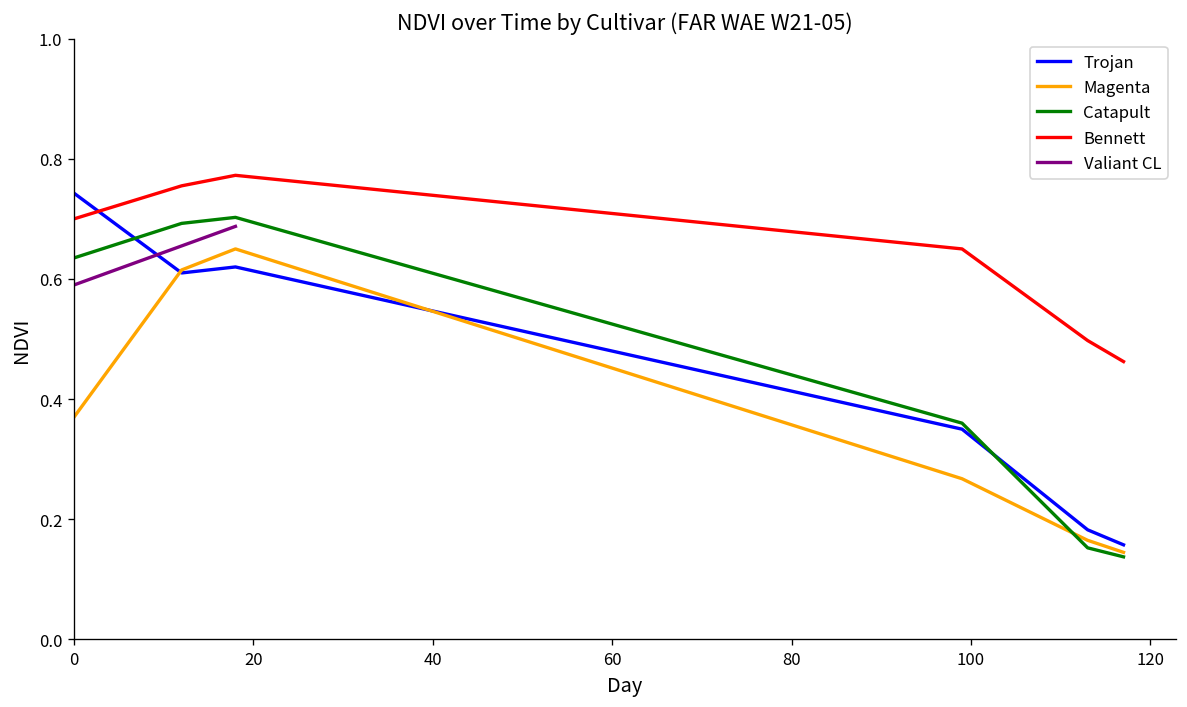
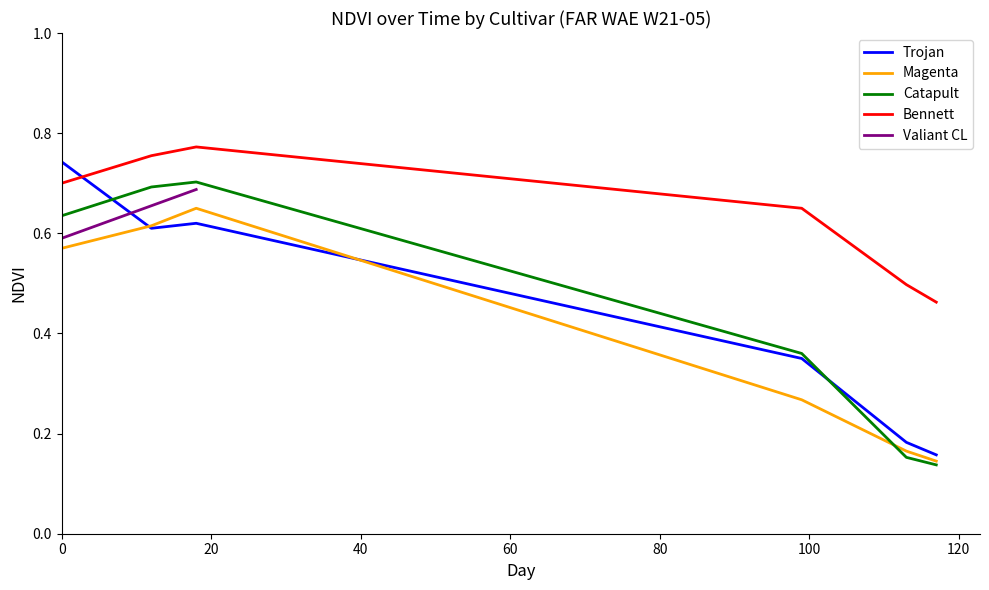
  {
    "Trojan": {
      "0": 0.74
    },
    "Magenta": {
-     "0": 0.37
+     "0": 0.57
    },
    "Catapult": {
      "0": 0.64
    },
    "Bennett": {
      "0": 0.70
    },
    "Valiant CL": {
      "0": 0.59
    }
  }
